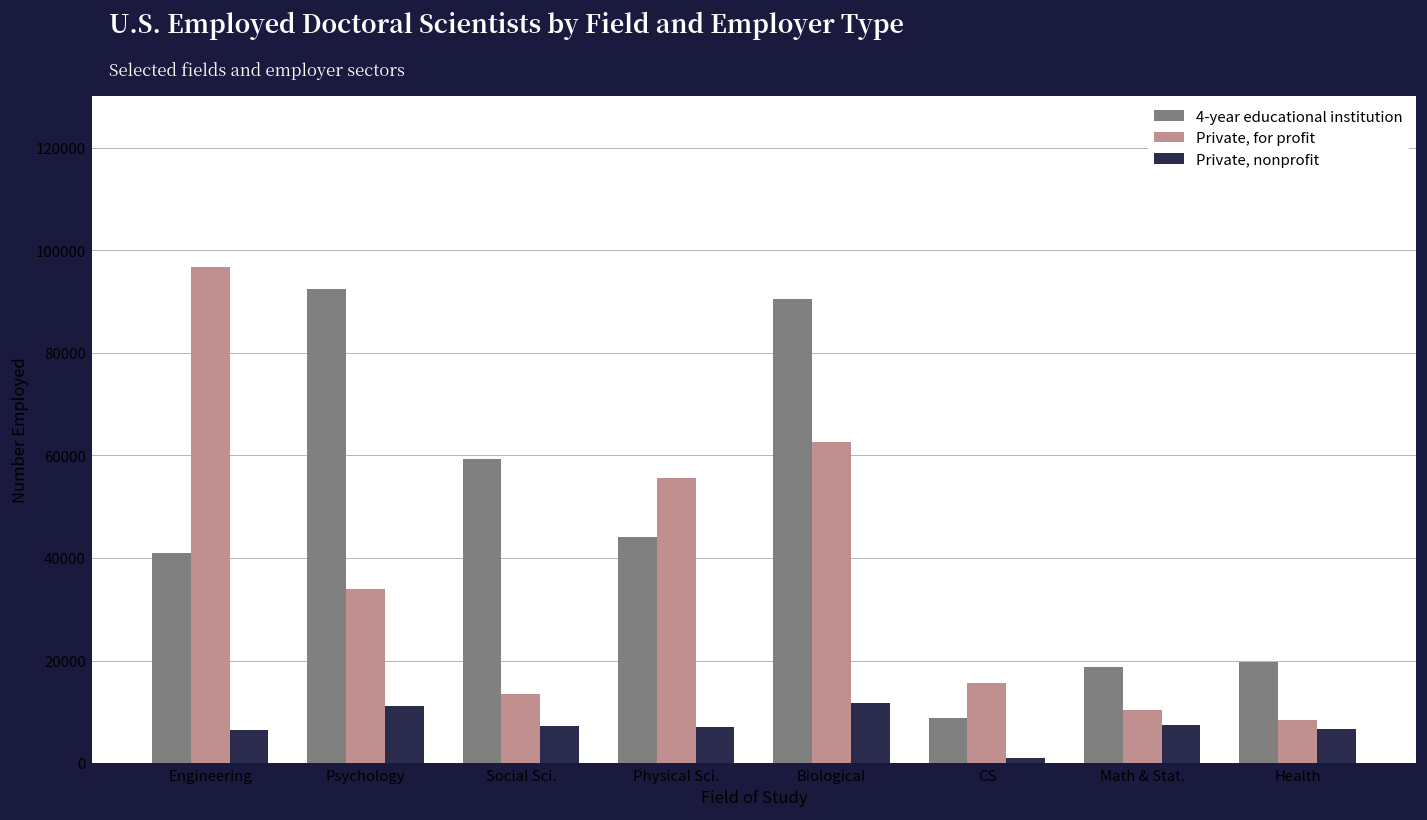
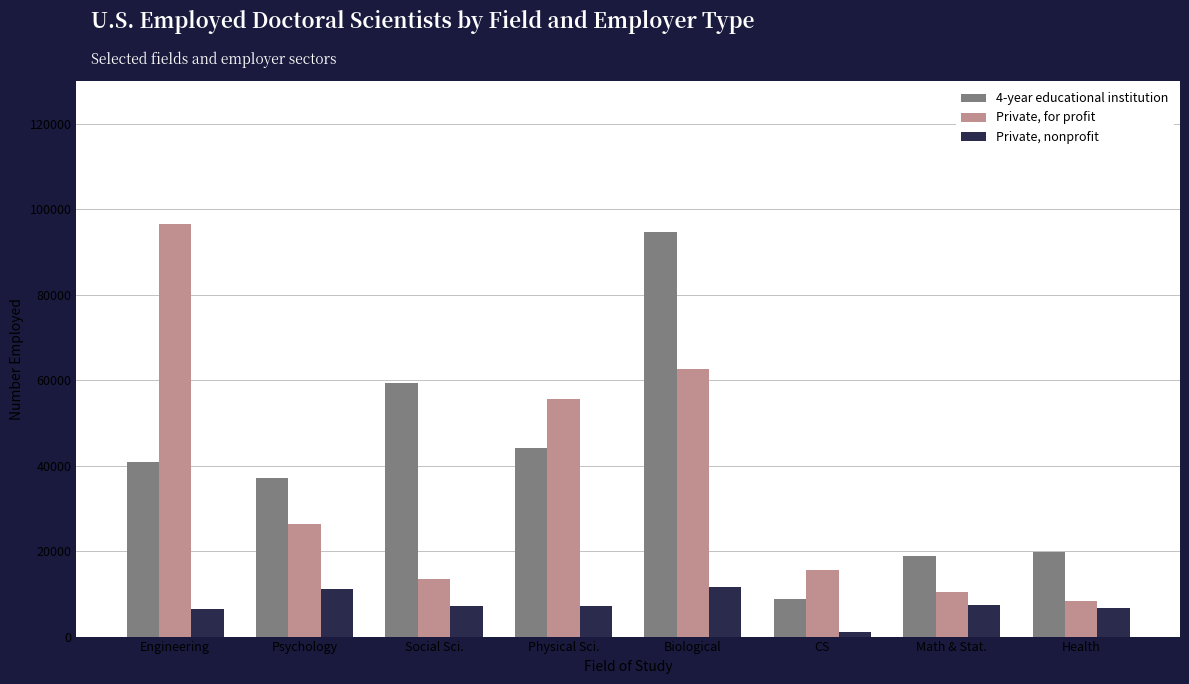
  {
    "4-year educational institution": {
      "Engineering": 41000,
-     "Psychology": 92000,
+     "Psychology": 37000,
      "Social Sci.": 59000,
      "Physical Sci.": 44000,
-     "Biological": 91000,
+     "Biological": 95000,
      "CS": 9000,
      "Math & Stat.": 19000,
      "Health": 20000
    },
    "Private, for profit": {
      "Engineering": 97000,
-     "Psychology": 34000,
+     "Psychology": 26000,
      "Social Sci.": 13000,
      "Physical Sci.": 56000,
      "Biological": 63000,
      "CS": 16000,
      "Math & Stat.": 10000,
      "Health": 8000
    },
    "Private, nonprofit": {
      "Engineering": 6000,
      "Psychology": 11000,
      "Social Sci.": 7000,
      "Physical Sci.": 7000,
      "Biological": 12000,
      "CS": 1000,
      "Math & Stat.": 7000,
      "Health": 7000
    }
  }
